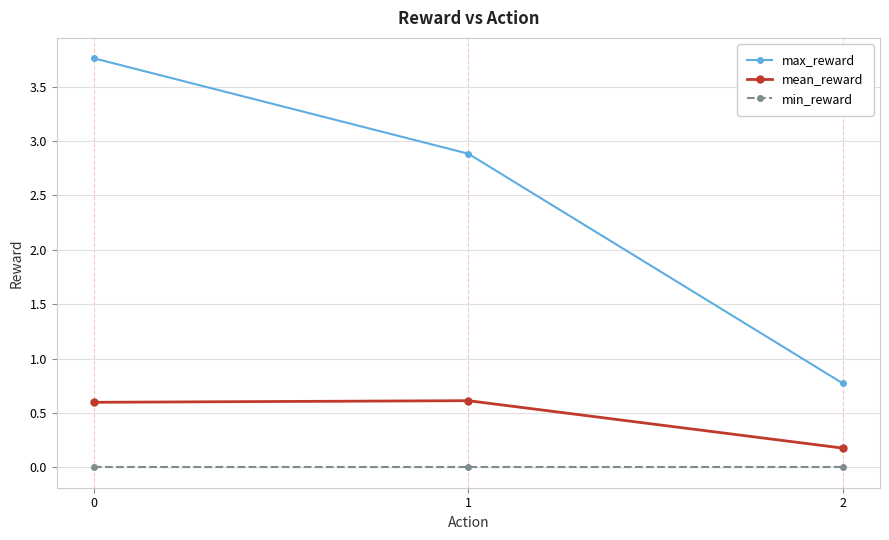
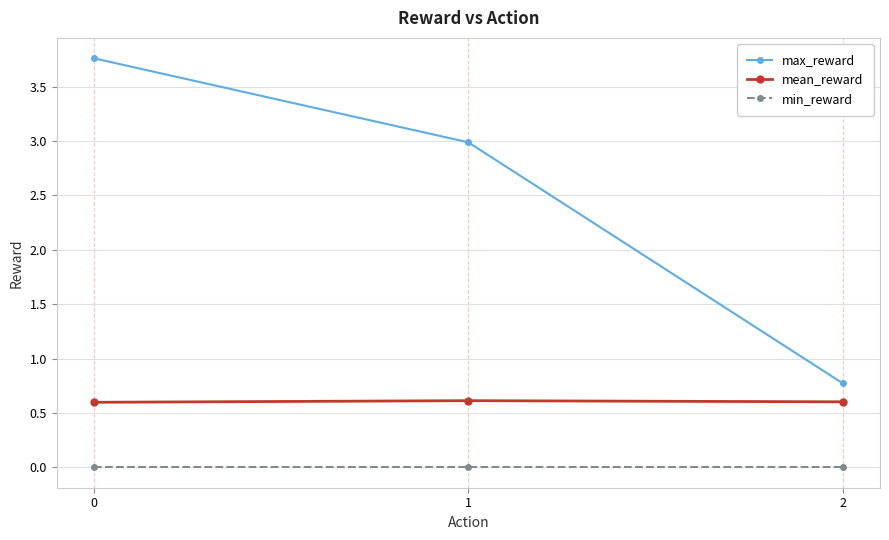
  {
    "max_reward": {
      "0": 3.76,
-     "1": 2.88,
+     "1": 2.99,
      "2": 0.77
    },
    "mean_reward": {
      "0": 0.60,
      "1": 0.61,
-     "2": 0.18
+     "2": 0.60
    },
    "min_reward": {
      "0": 0.00,
      "1": 0.00,
      "2": 0.00
    }
  }
